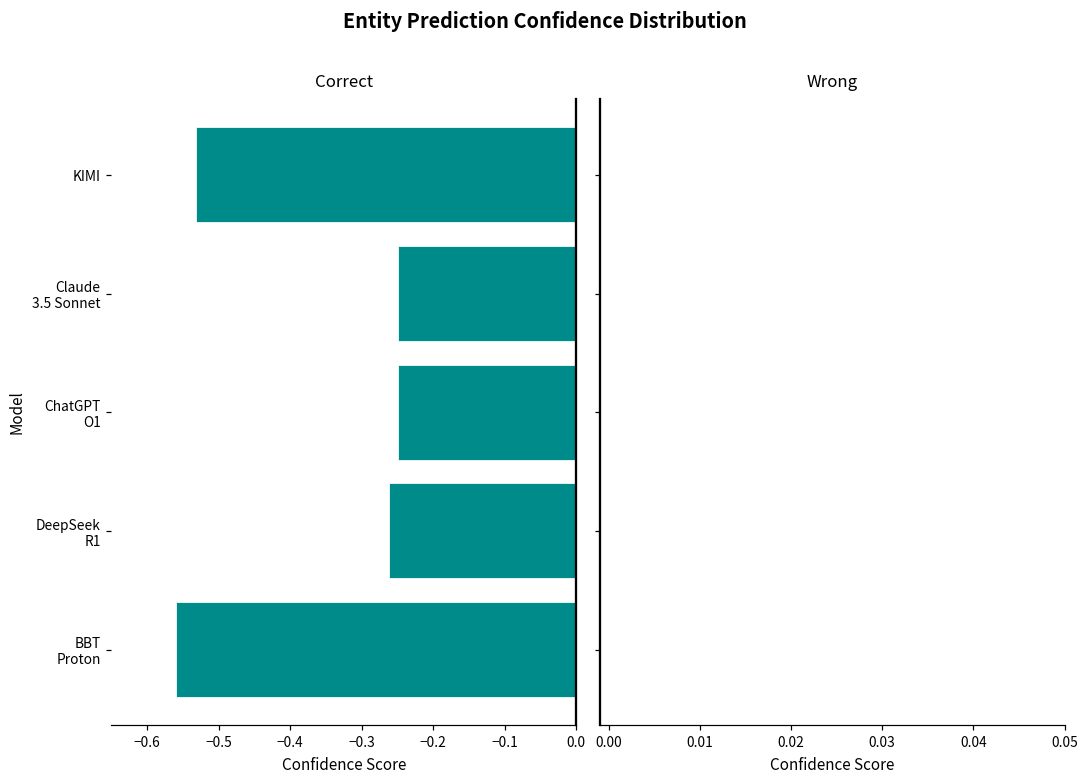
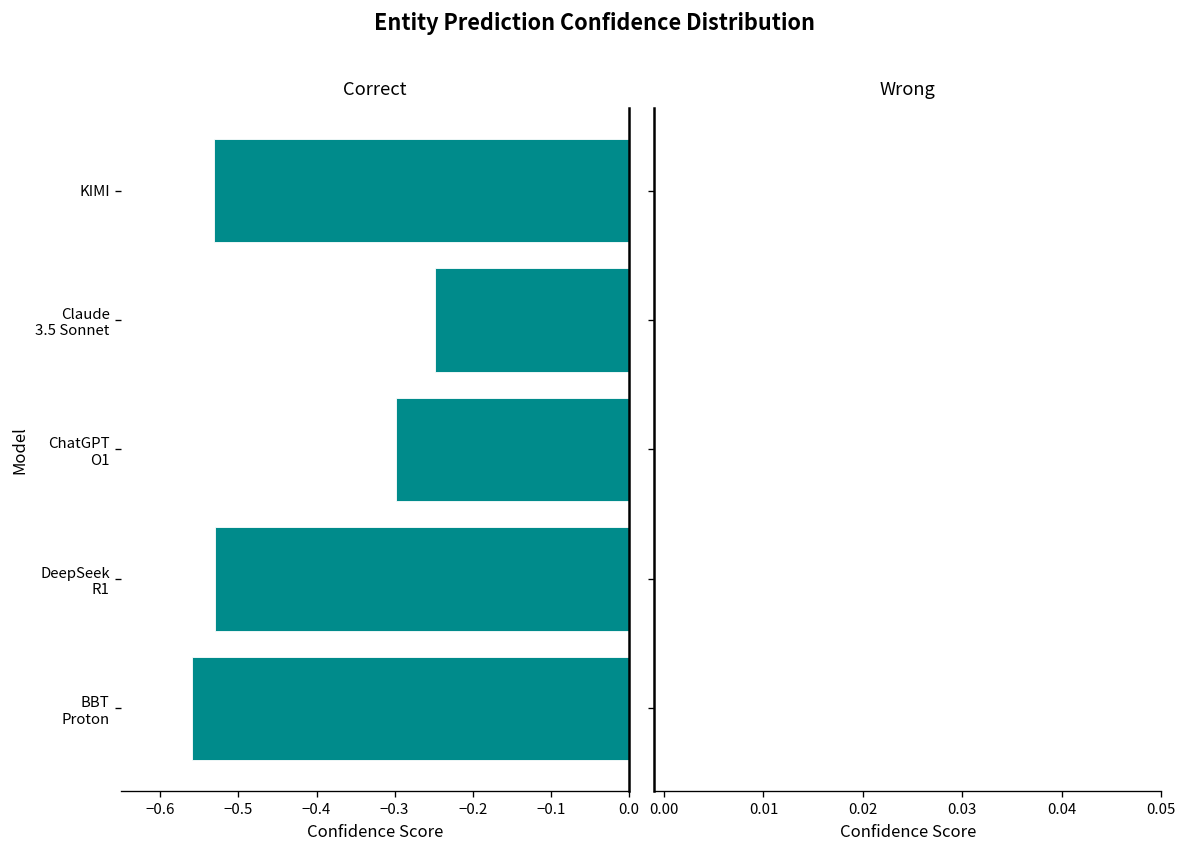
  {
    "Correct": {
      "KIMI": -0.53,
      "Claude 3.5 Sonnet": -0.25,
-     "ChatGPT O1": -0.25,
-     "DeepSeek R1": -0.26,
+     "ChatGPT O1": -0.30,
+     "DeepSeek R1": -0.53,
      "BBT Proton": -0.56
    }
  }
